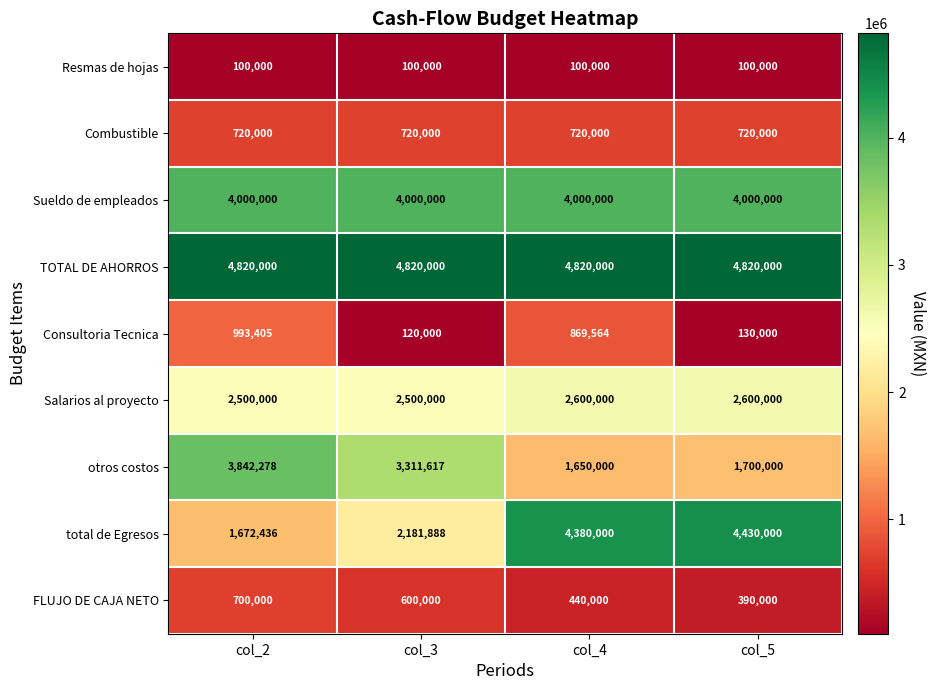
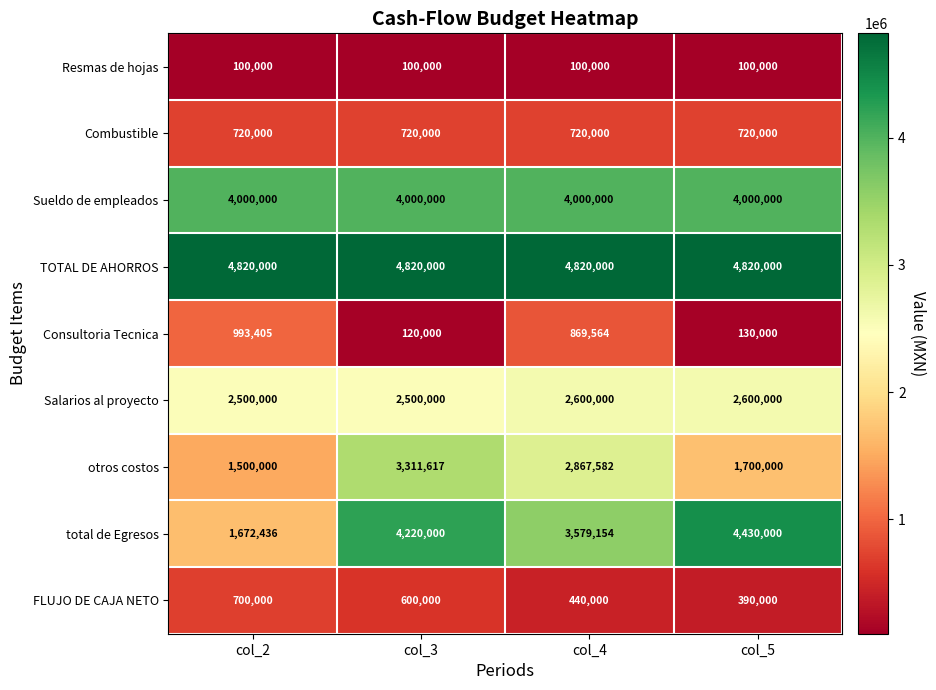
  {
    "Resmas de hojas": {
      "col_2": "100,000",
      "col_3": "100,000",
      "col_4": "100,000",
      "col_5": "100,000"
    },
    "Combustible": {
      "col_2": "720,000",
      "col_3": "720,000",
      "col_4": "720,000",
      "col_5": "720,000"
    },
    "Sueldo de empleados": {
      "col_2": "4,000,000",
      "col_3": "4,000,000",
      "col_4": "4,000,000",
      "col_5": "4,000,000"
    },
    "TOTAL DE AHORROS": {
      "col_2": "4,820,000",
      "col_3": "4,820,000",
      "col_4": "4,820,000",
      "col_5": "4,820,000"
    },
    "Consultoria Tecnica": {
      "col_2": "993,405",
      "col_3": "120,000",
      "col_4": "869,564",
      "col_5": "130,000"
    },
    "Salarios al proyecto": {
      "col_2": "2,500,000",
      "col_3": "2,500,000",
      "col_4": "2,600,000",
      "col_5": "2,600,000"
    },
    "otros costos": {
-     "col_2": "3,842,278",
+     "col_2": "1,500,000",
      "col_3": "3,311,617",
-     "col_4": "1,650,000",
+     "col_4": "2,867,582",
      "col_5": "1,700,000"
    },
    "total de Egresos": {
      "col_2": "1,672,436",
-     "col_3": "2,181,888",
-     "col_4": "4,380,000",
+     "col_3": "4,220,000",
+     "col_4": "3,579,154",
      "col_5": "4,430,000"
    },
    "FLUJO DE CAJA NETO": {
      "col_2": "700,000",
      "col_3": "600,000",
      "col_4": "440,000",
      "col_5": "390,000"
    }
  }
